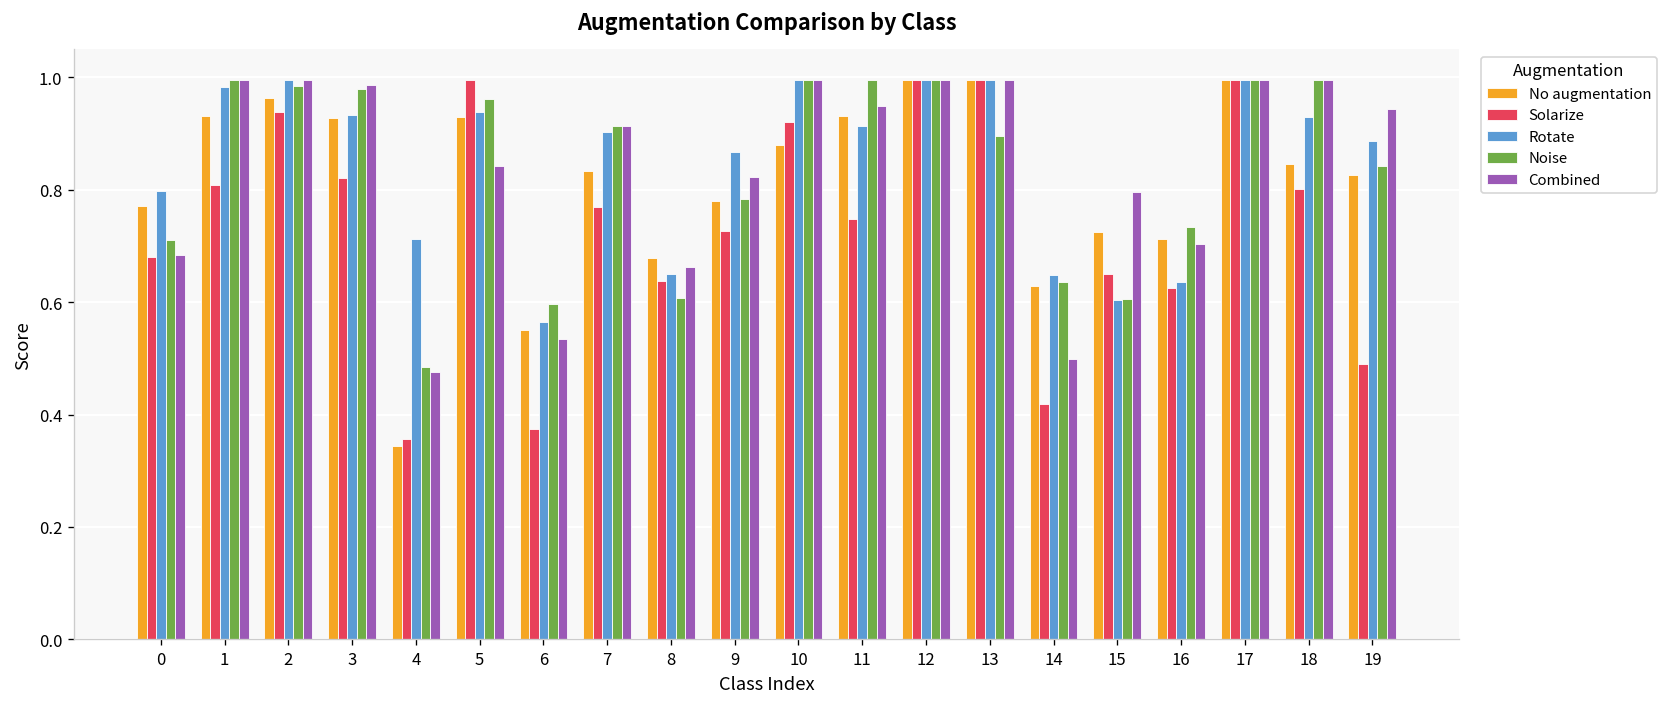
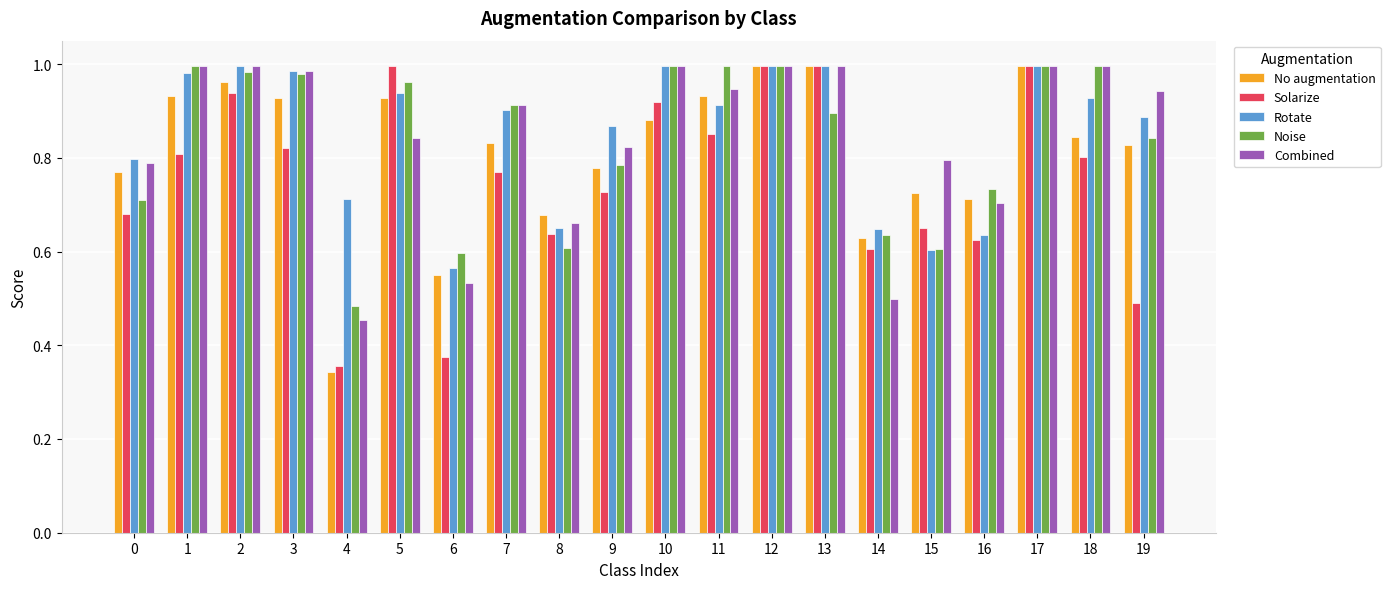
  {
    "No augmentation": {
      "0": 0.77,
      "1": 0.93,
      "2": 0.96,
      "3": 0.93,
      "4": 0.34,
      "5": 0.93,
      "6": 0.55,
      "7": 0.83,
      "8": 0.68,
      "9": 0.78,
      "10": 0.88,
      "11": 0.93,
      "12": 1.00,
      "13": 1.00,
      "14": 0.63,
      "15": 0.73,
      "16": 0.71,
      "17": 1.00,
      "18": 0.85,
      "19": 0.83
    },
    "Solarize": {
      "0": 0.68,
      "1": 0.81,
      "2": 0.94,
      "3": 0.82,
      "4": 0.36,
      "5": 1.00,
      "6": 0.38,
      "7": 0.77,
      "8": 0.64,
      "9": 0.73,
      "10": 0.92,
-     "11": 0.75,
+     "11": 0.85,
      "12": 1.00,
      "13": 1.00,
-     "14": 0.42,
+     "14": 0.61,
      "15": 0.65,
      "16": 0.62,
      "17": 1.00,
      "18": 0.80,
      "19": 0.49
    },
    "Rotate": {
      "0": 0.80,
      "1": 0.98,
      "2": 1.00,
-     "3": 0.93,
+     "3": 0.99,
      "4": 0.71,
      "5": 0.94,
      "6": 0.56,
      "7": 0.90,
      "8": 0.65,
      "9": 0.87,
      "10": 1.00,
      "11": 0.91,
      "12": 1.00,
      "13": 1.00,
      "14": 0.65,
      "15": 0.60,
      "16": 0.64,
      "17": 1.00,
      "18": 0.93,
      "19": 0.89
    },
    "Noise": {
      "0": 0.71,
      "1": 1.00,
      "2": 0.98,
      "3": 0.98,
      "4": 0.48,
      "5": 0.96,
      "6": 0.60,
      "7": 0.91,
      "8": 0.61,
      "9": 0.78,
      "10": 1.00,
      "11": 1.00,
      "12": 1.00,
      "13": 0.90,
      "14": 0.64,
      "15": 0.61,
      "16": 0.73,
      "17": 1.00,
      "18": 1.00,
      "19": 0.84
    },
    "Combined": {
-     "0": 0.68,
+     "0": 0.79,
      "1": 1.00,
      "2": 1.00,
      "3": 0.99,
-     "4": 0.48,
+     "4": 0.45,
      "5": 0.84,
      "6": 0.53,
      "7": 0.91,
      "8": 0.66,
      "9": 0.82,
      "10": 1.00,
      "11": 0.95,
      "12": 1.00,
      "13": 1.00,
      "14": 0.50,
      "15": 0.80,
      "16": 0.70,
      "17": 1.00,
      "18": 1.00,
      "19": 0.94
    }
  }
